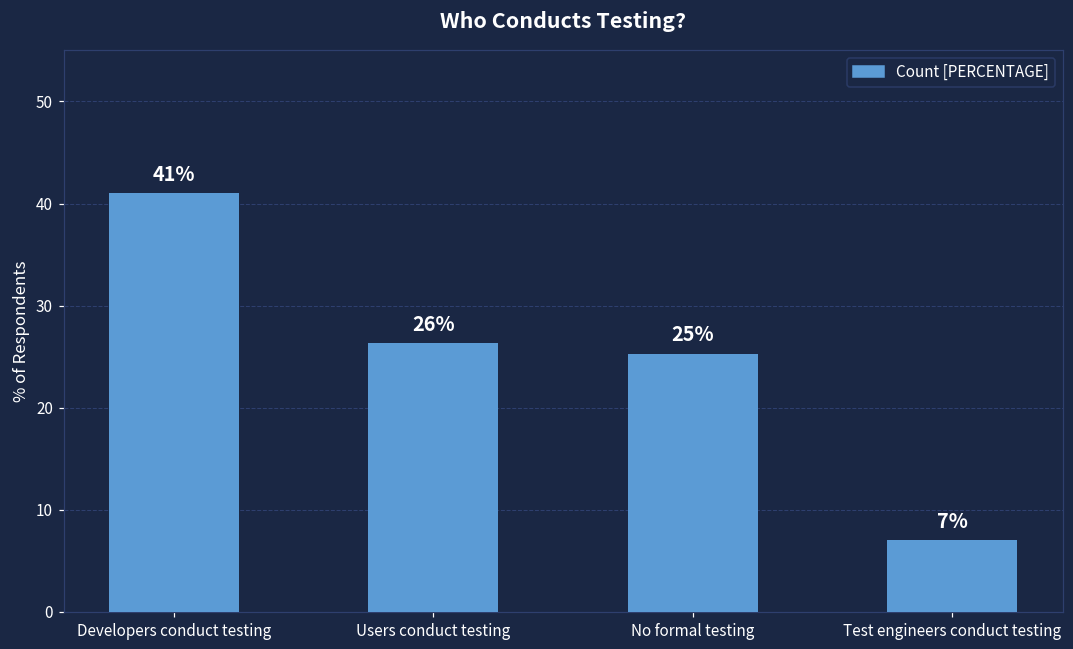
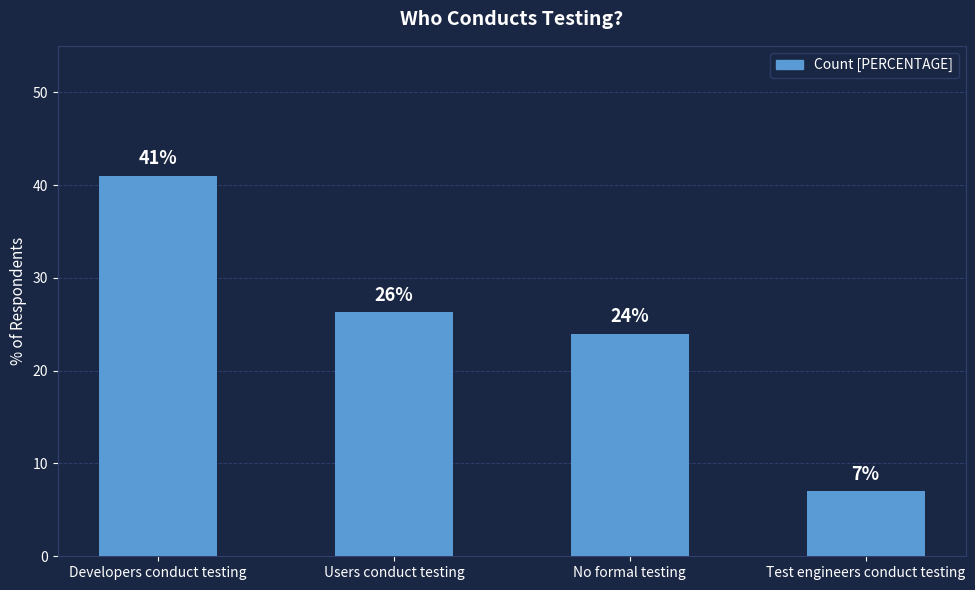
  {
    "Developers conduct testing": "41%",
    "Users conduct testing": "26%",
-   "No formal testing": "25%",
+   "No formal testing": "24%",
    "Test engineers conduct testing": "7%"
  }
